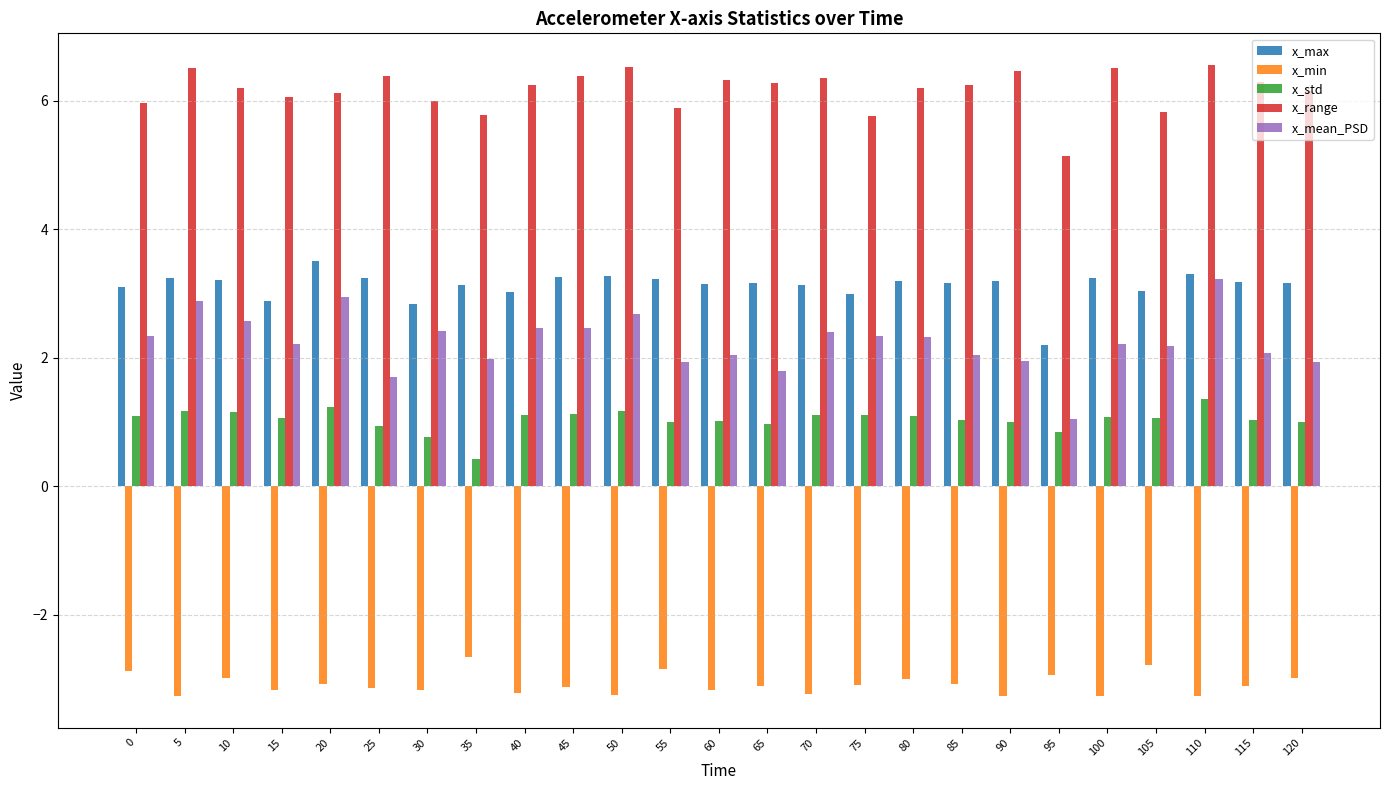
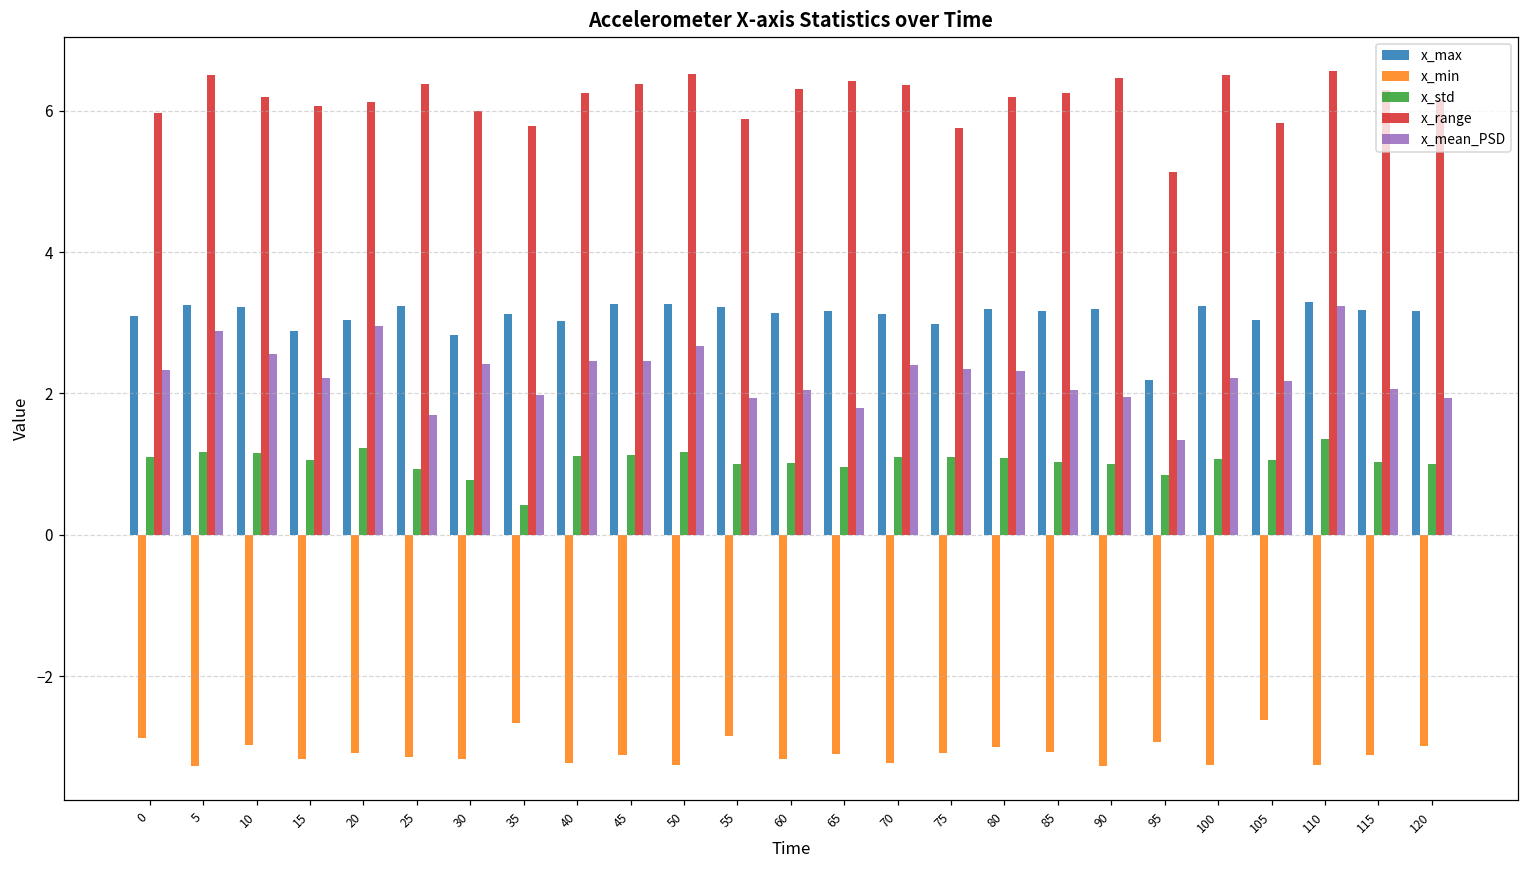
  {
    "x_max": {
      "0": 3.1,
      "5": 3.2,
      "10": 3.2,
      "15": 2.9,
-     "20": 3.5,
+     "20": 3.0,
      "25": 3.2,
      "30": 2.8,
      "35": 3.1,
      "40": 3.0,
      "45": 3.3,
      "50": 3.3,
      "55": 3.2,
      "60": 3.1,
      "65": 3.2,
      "70": 3.1,
      "75": 3.0,
      "80": 3.2,
      "85": 3.2,
      "90": 3.2,
      "95": 2.2,
      "100": 3.2,
      "105": 3.0,
      "110": 3.3,
      "115": 3.2,
      "120": 3.2
    },
    "x_min": {
      "0": -2.9,
      "5": -3.3,
      "10": -3.0,
      "15": -3.2,
      "20": -3.1,
      "25": -3.1,
      "30": -3.2,
      "35": -2.7,
      "40": -3.2,
      "45": -3.1,
      "50": -3.3,
      "55": -2.9,
      "60": -3.2,
      "65": -3.1,
      "70": -3.2,
      "75": -3.1,
      "80": -3.0,
      "85": -3.1,
      "90": -3.3,
      "95": -2.9,
      "100": -3.3,
-     "105": -2.8,
+     "105": -2.6,
      "110": -3.3,
      "115": -3.1,
      "120": -3.0
    },
    "x_std": {
      "0": 1.1,
      "5": 1.2,
      "10": 1.2,
      "15": 1.1,
      "20": 1.2,
      "25": 0.9,
      "30": 0.8,
      "35": 0.4,
      "40": 1.1,
      "45": 1.1,
      "50": 1.2,
      "55": 1.0,
      "60": 1.0,
      "65": 1.0,
      "70": 1.1,
      "75": 1.1,
      "80": 1.1,
      "85": 1.0,
      "90": 1.0,
      "95": 0.8,
      "100": 1.1,
      "105": 1.1,
      "110": 1.4,
      "115": 1.0,
      "120": 1.0
    },
    "x_range": {
      "0": 6.0,
      "5": 6.5,
      "10": 6.2,
      "15": 6.1,
      "20": 6.1,
      "25": 6.4,
      "30": 6.0,
      "35": 5.8,
      "40": 6.3,
      "45": 6.4,
      "50": 6.5,
      "55": 5.9,
      "60": 6.3,
-     "65": 6.3,
+     "65": 6.4,
      "70": 6.4,
      "75": 5.8,
      "80": 6.2,
      "85": 6.2,
      "90": 6.5,
      "95": 5.1,
      "100": 6.5,
      "105": 5.8,
      "110": 6.6
    },
    "x_mean_PSD": {
      "0": 2.3,
      "5": 2.9,
      "10": 2.6,
      "15": 2.2,
      "20": 3.0,
      "25": 1.7,
      "30": 2.4,
      "35": 2.0,
      "40": 2.5,
      "45": 2.5,
      "50": 2.7,
      "55": 1.9,
      "60": 2.0,
      "65": 1.8,
      "70": 2.4,
      "75": 2.3,
      "80": 2.3,
      "85": 2.0,
      "90": 2.0,
-     "95": 1.1,
+     "95": 1.3,
      "100": 2.2,
      "105": 2.2,
      "110": 3.2,
      "115": 2.1,
      "120": 1.9
    }
  }
